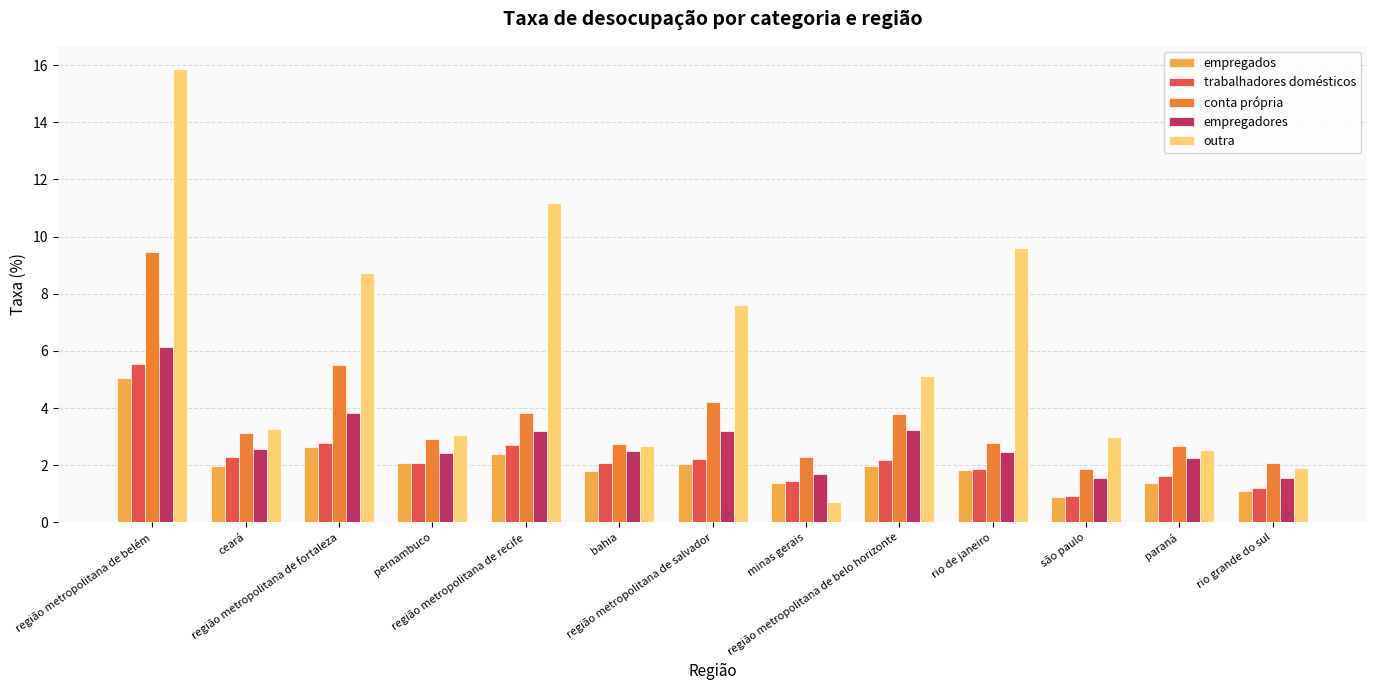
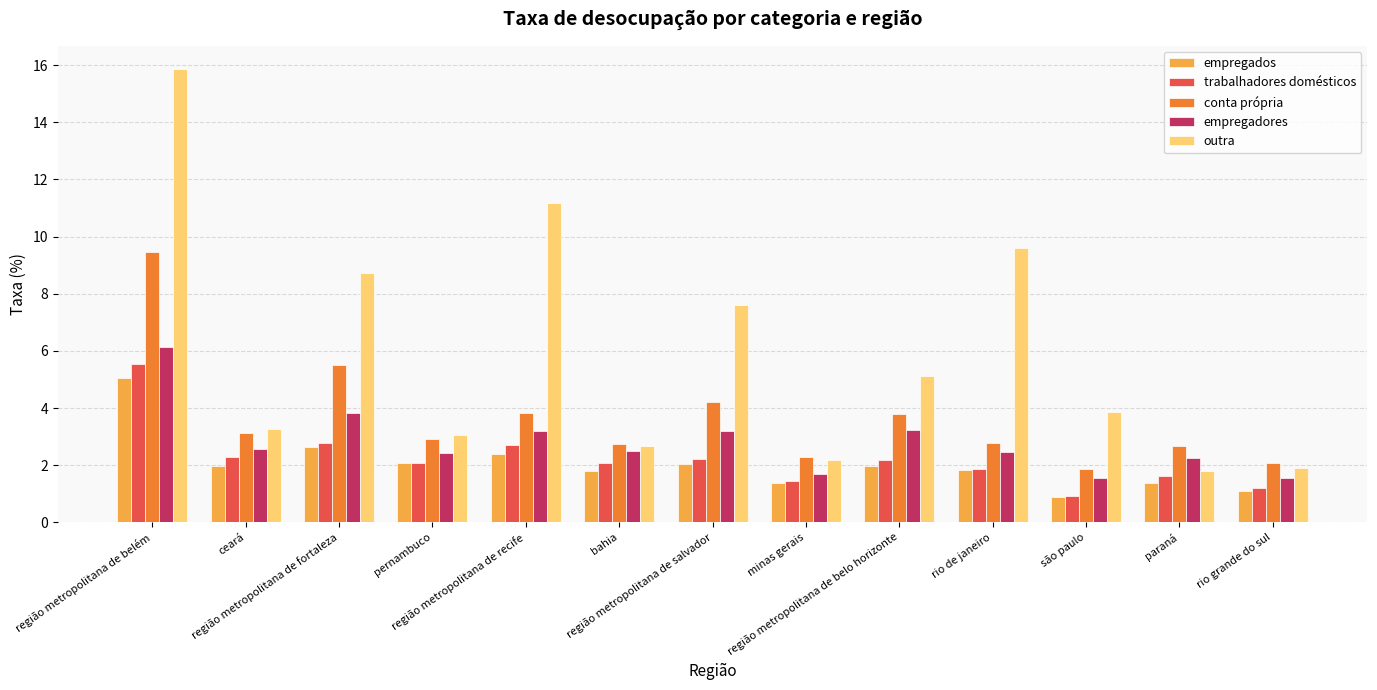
  {
    "outra": {
      "região metropolitana de belém": 15.9,
      "ceará": 3.3,
      "região metropolitana de fortaleza": 8.7,
      "pernambuco": 3.1,
      "região metropolitana de recife": 11.2,
      "bahia": 2.7,
      "região metropolitana de salvador": 7.6,
-     "minas gerais": 0.7,
+     "minas gerais": 2.2,
      "região metropolitana de belo horizonte": 5.1,
      "rio de janeiro": 9.6,
-     "são paulo": 3.0,
-     "paraná": 2.5,
+     "são paulo": 3.9,
+     "paraná": 1.8,
      "rio grande do sul": 1.9
    }
  }
